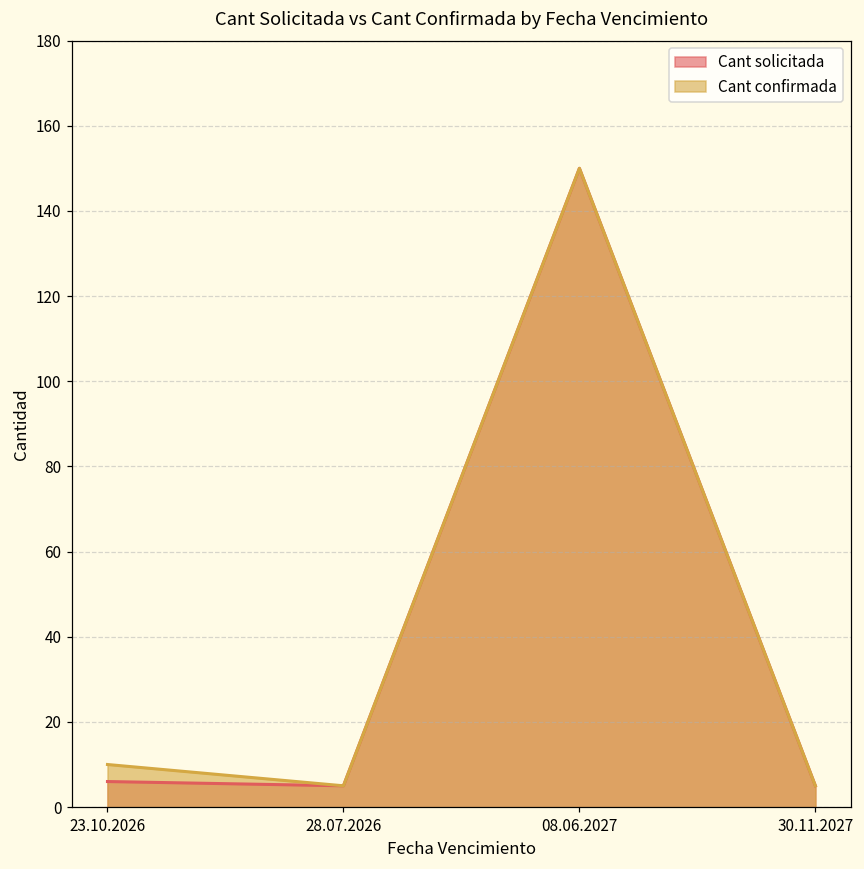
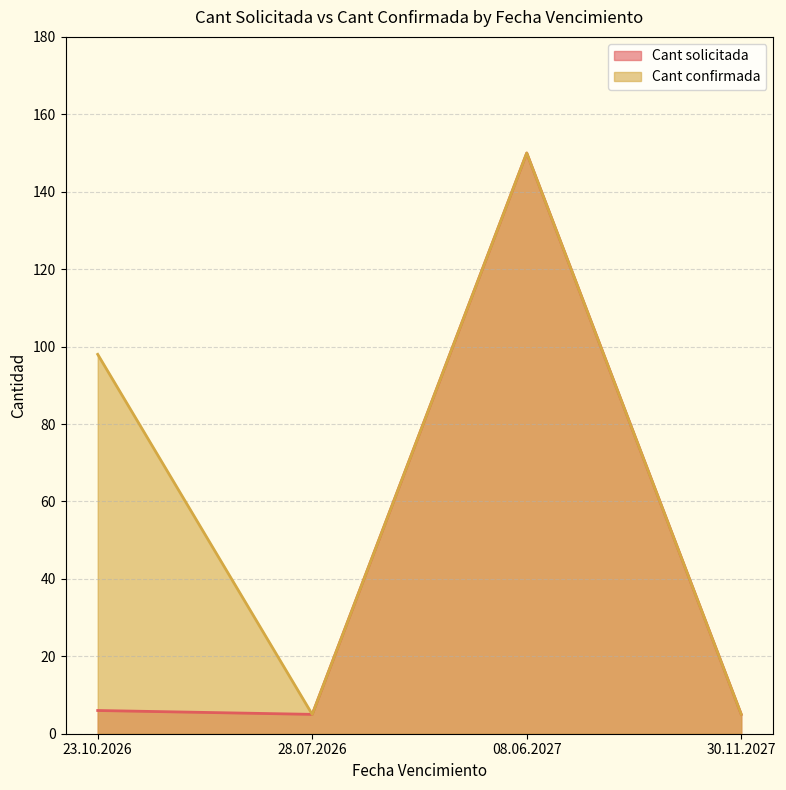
  {
    "Cant solicitada": {
      "23.10.2026": 6
    },
    "Cant confirmada": {
-     "23.10.2026": 10
+     "23.10.2026": 98
    }
  }
